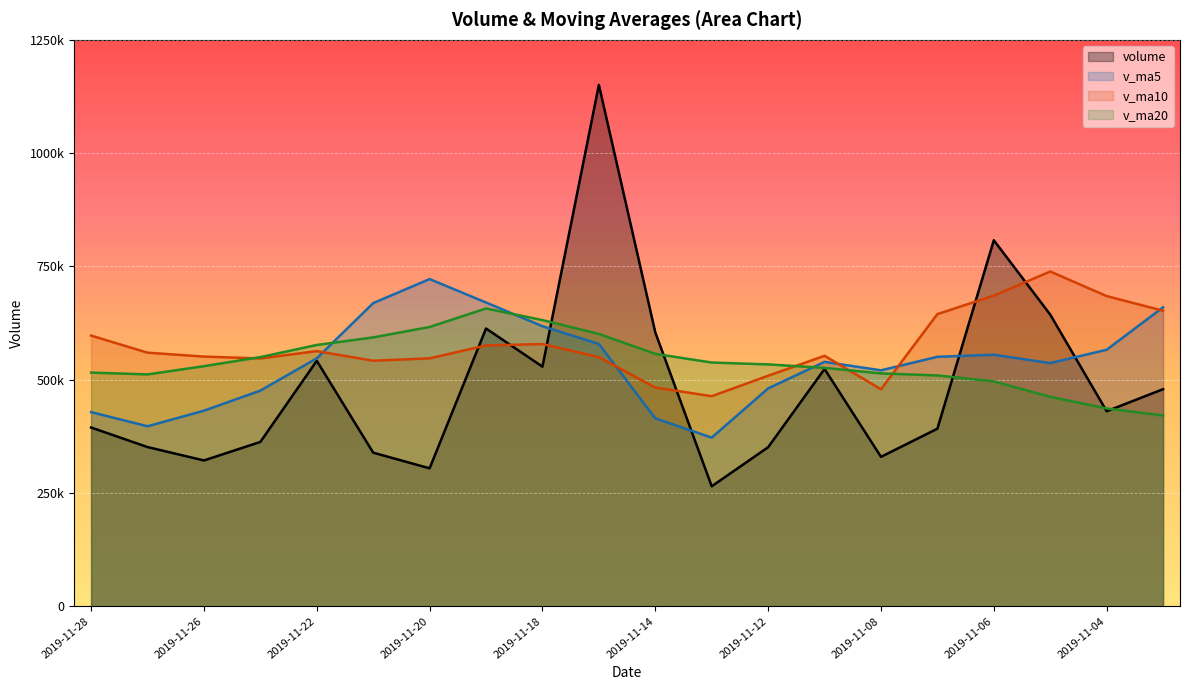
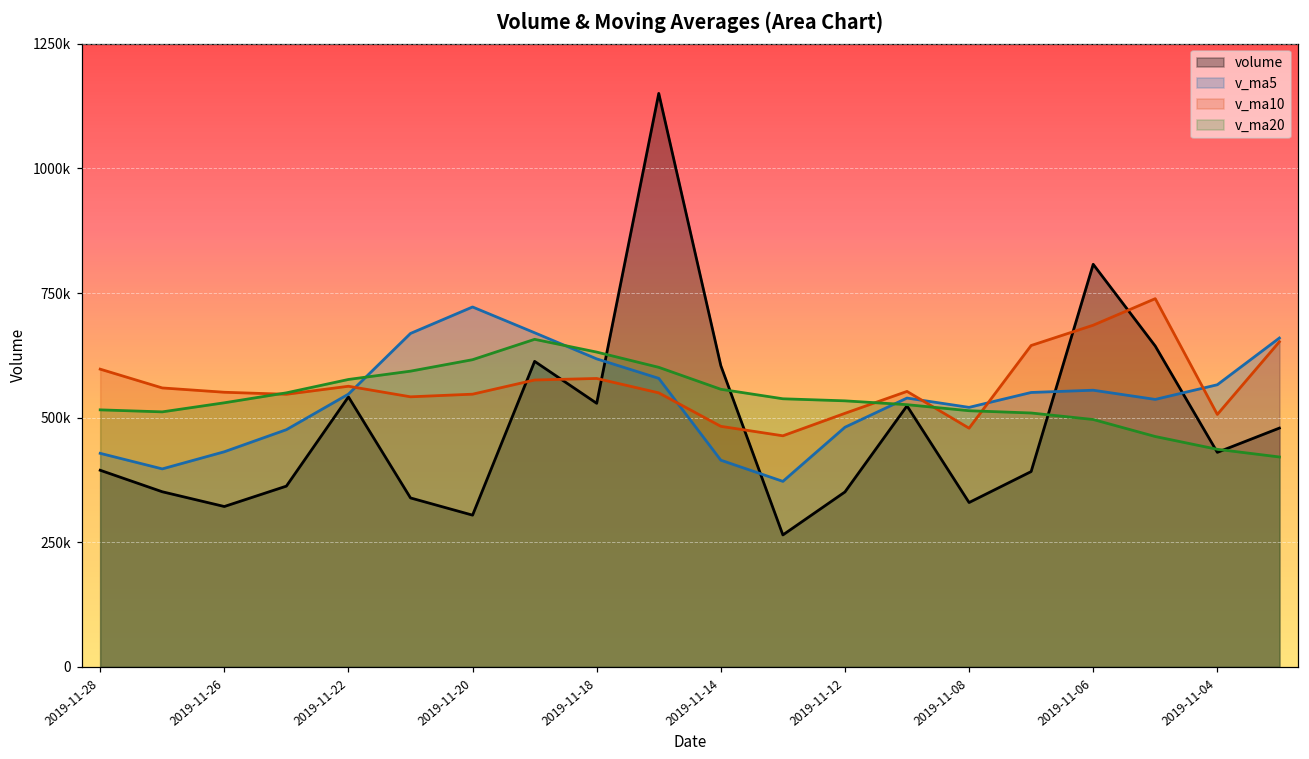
  {
    "volume": {
      "2019-11-28": 390000,
      "2019-11-26": 320000,
      "2019-11-20": 300000,
      "2019-11-18": 530000,
      "2019-11-14": 600000,
      "2019-11-12": 350000,
      "2019-11-08": 330000,
      "2019-11-06": 810000,
      "2019-11-04": 430000
    },
    "v_ma10": {
      "2019-11-28": 600000,
      "2019-11-26": 550000,
      "2019-11-22": 560000,
      "2019-11-20": 550000,
      "2019-11-18": 580000,
      "2019-11-14": 480000,
      "2019-11-12": 510000,
      "2019-11-08": 480000,
      "2019-11-06": 690000,
-     "2019-11-04": 680000
+     "2019-11-04": 510000
    }
  }
